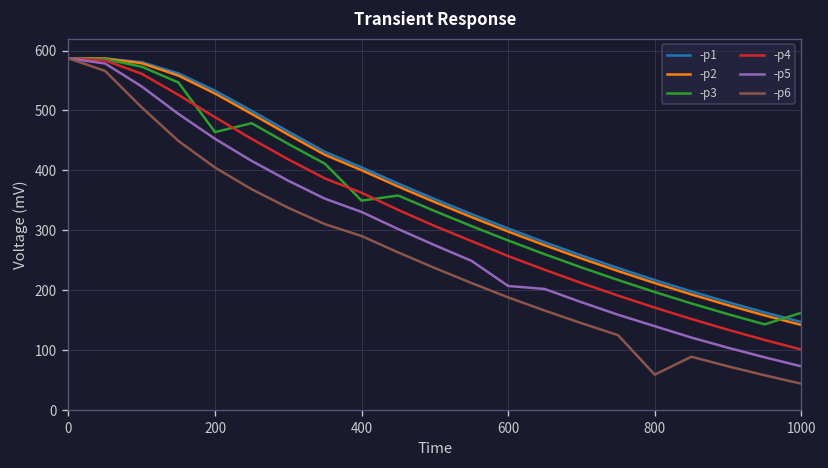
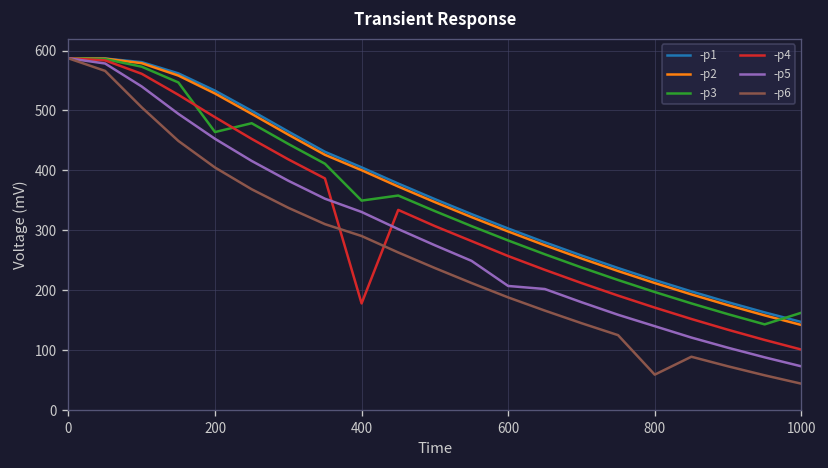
  {
    "-p3": {
      "200": 460,
      "400": 350,
      "600": 280,
      "800": 200,
      "1000": 160
    },
    "-p4": {
      "200": 490,
-     "400": 360,
+     "400": 180,
      "600": 260,
      "800": 170,
      "1000": 100
    },
    "-p5": {
      "200": 450,
      "400": 330,
      "600": 210,
      "800": 140,
      "1000": 70
    },
    "-p6": {
      "200": 400,
      "400": 290,
      "600": 190,
      "800": 60,
      "1000": 40
    }
  }
